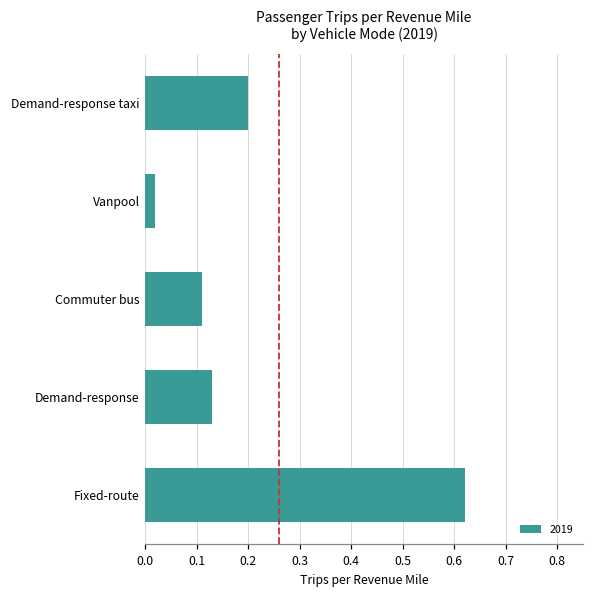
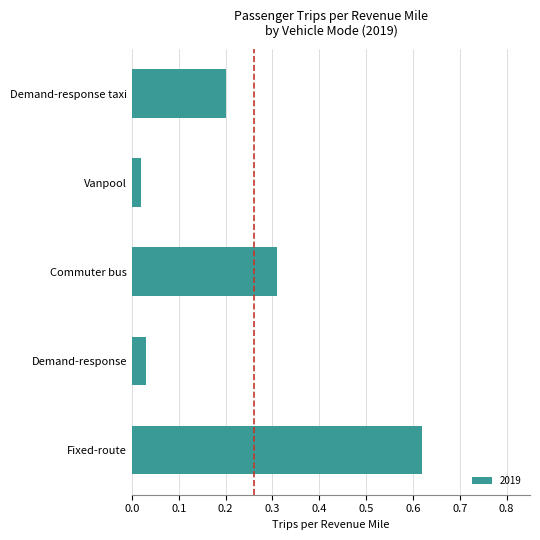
  {
    "Demand-response taxi": 0.20,
    "Vanpool": 0.02,
-   "Commuter bus": 0.11,
-   "Demand-response": 0.13,
+   "Commuter bus": 0.31,
+   "Demand-response": 0.03,
    "Fixed-route": 0.62
  }
